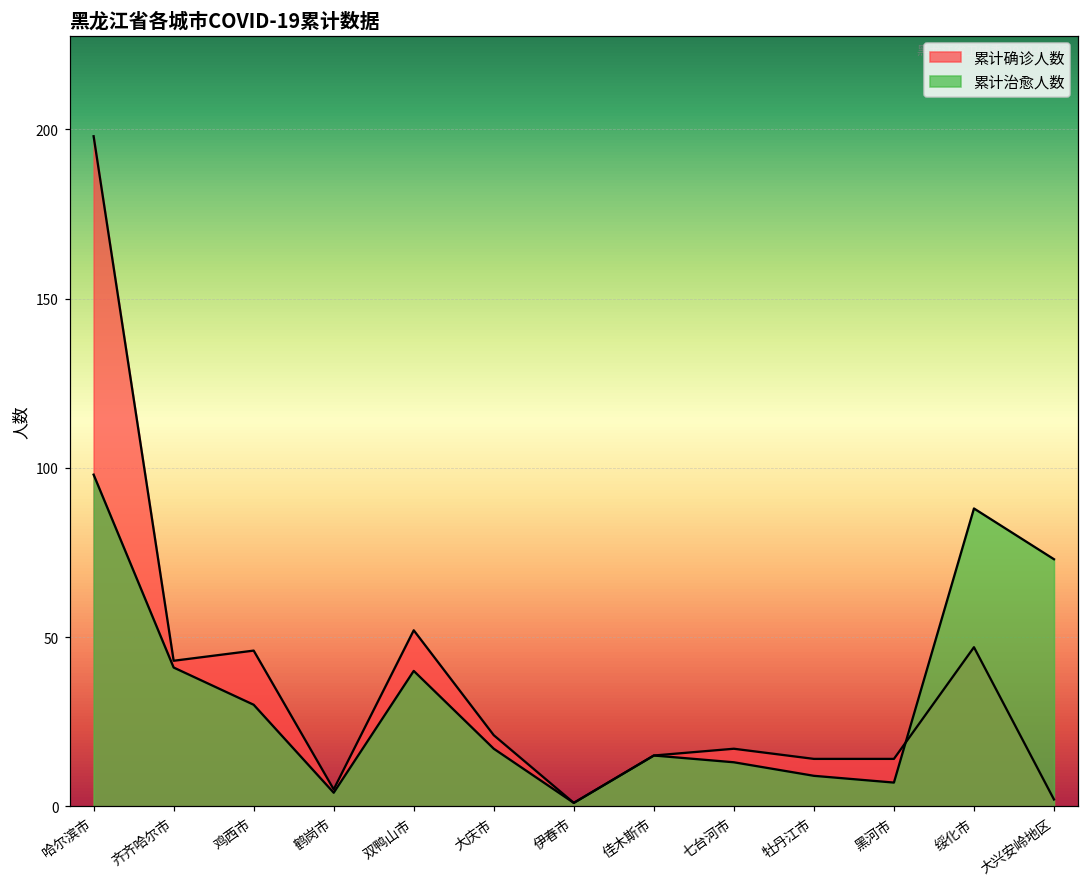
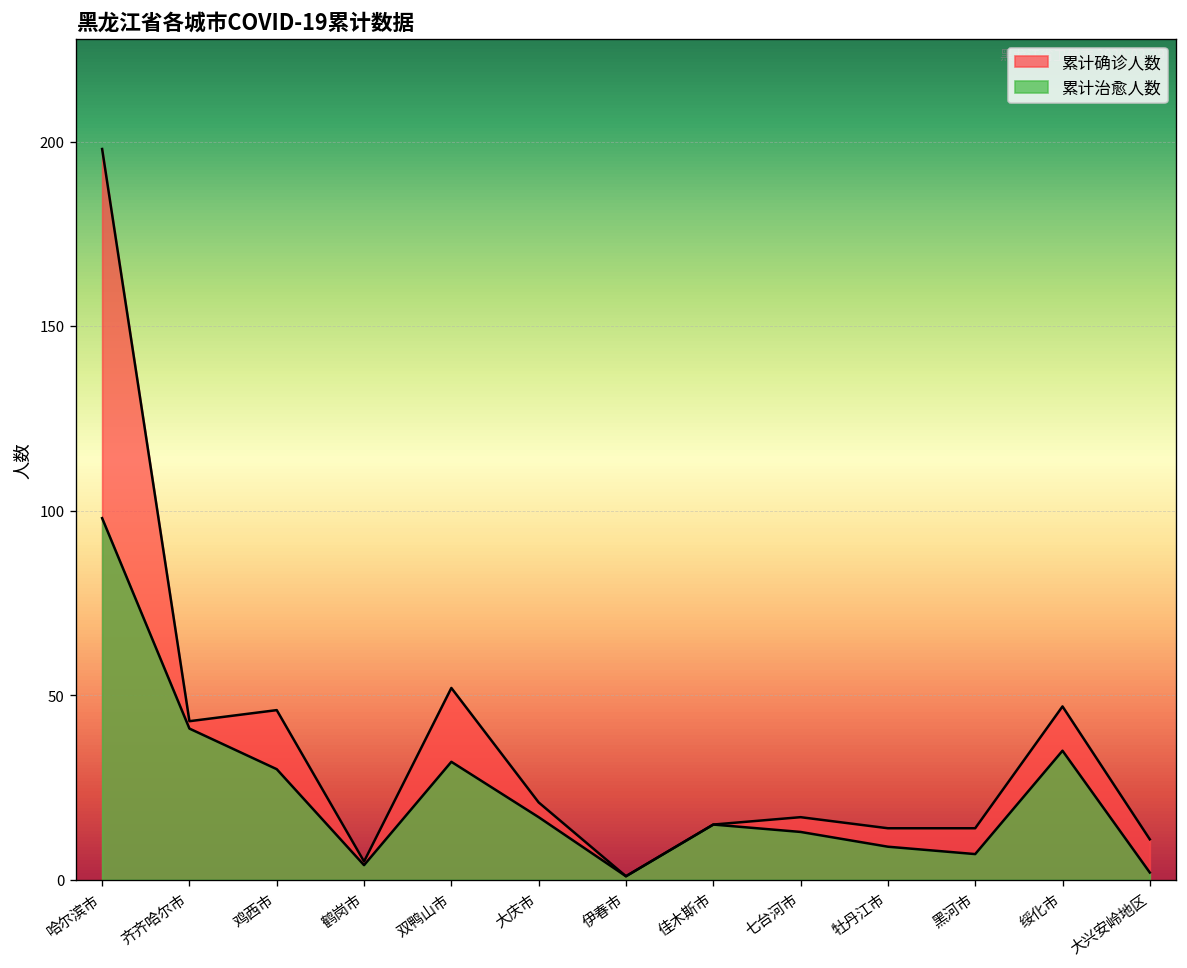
  {
    "累计确诊人数": {
      "哈尔滨市": 198,
      "齐齐哈尔市": 43,
      "鸡西市": 46,
      "鹤岗市": 5,
      "双鸭山市": 52,
      "大庆市": 21,
      "七台河市": 17,
      "牡丹江市": 14,
      "黑河市": 14,
      "绥化市": 47,
-     "大兴安岭地区": 2
+     "大兴安岭地区": 11
    },
    "累计治愈人数": {
      "哈尔滨市": 98,
      "齐齐哈尔市": 41,
      "鸡西市": 30,
      "鹤岗市": 4,
-     "双鸭山市": 40,
+     "双鸭山市": 32,
      "大庆市": 17,
      "七台河市": 13,
      "牡丹江市": 9,
      "黑河市": 7,
-     "绥化市": 88,
-     "大兴安岭地区": 73
+     "绥化市": 35,
+     "大兴安岭地区": 2
    }
  }
